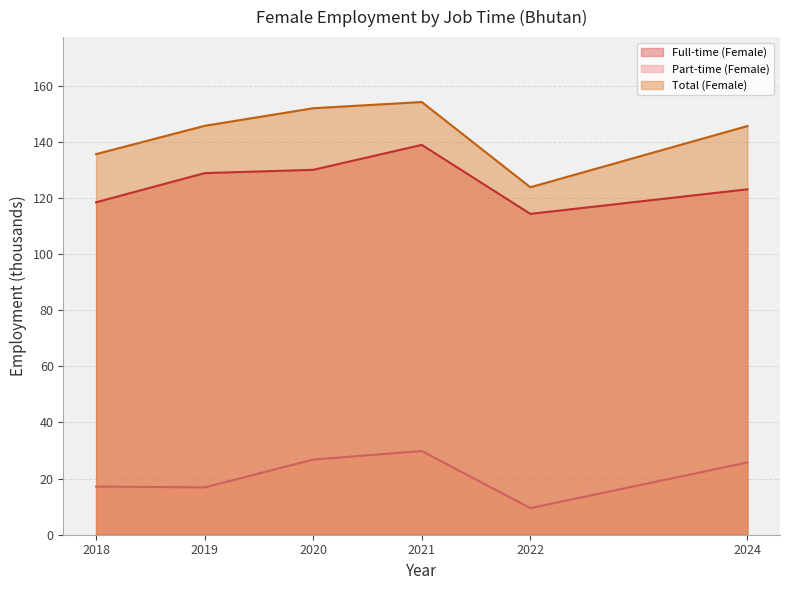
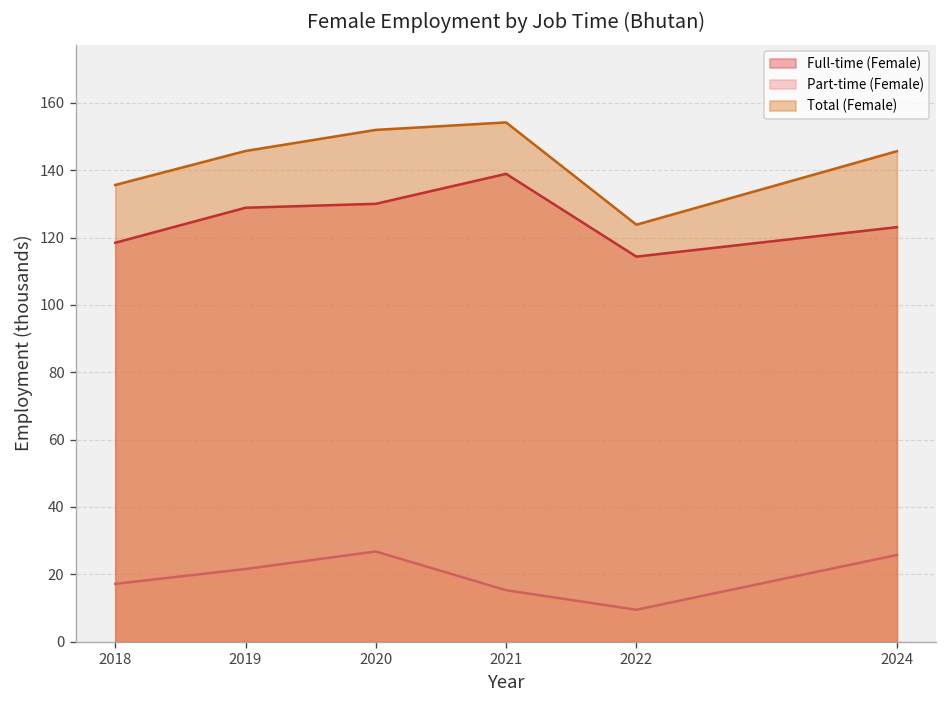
  {
    "Part-time (Female)": {
      "2018": 17,
-     "2019": 17,
+     "2019": 22,
      "2020": 27,
-     "2021": 30,
+     "2021": 15,
      "2022": 9,
      "2024": 26
    }
  }
